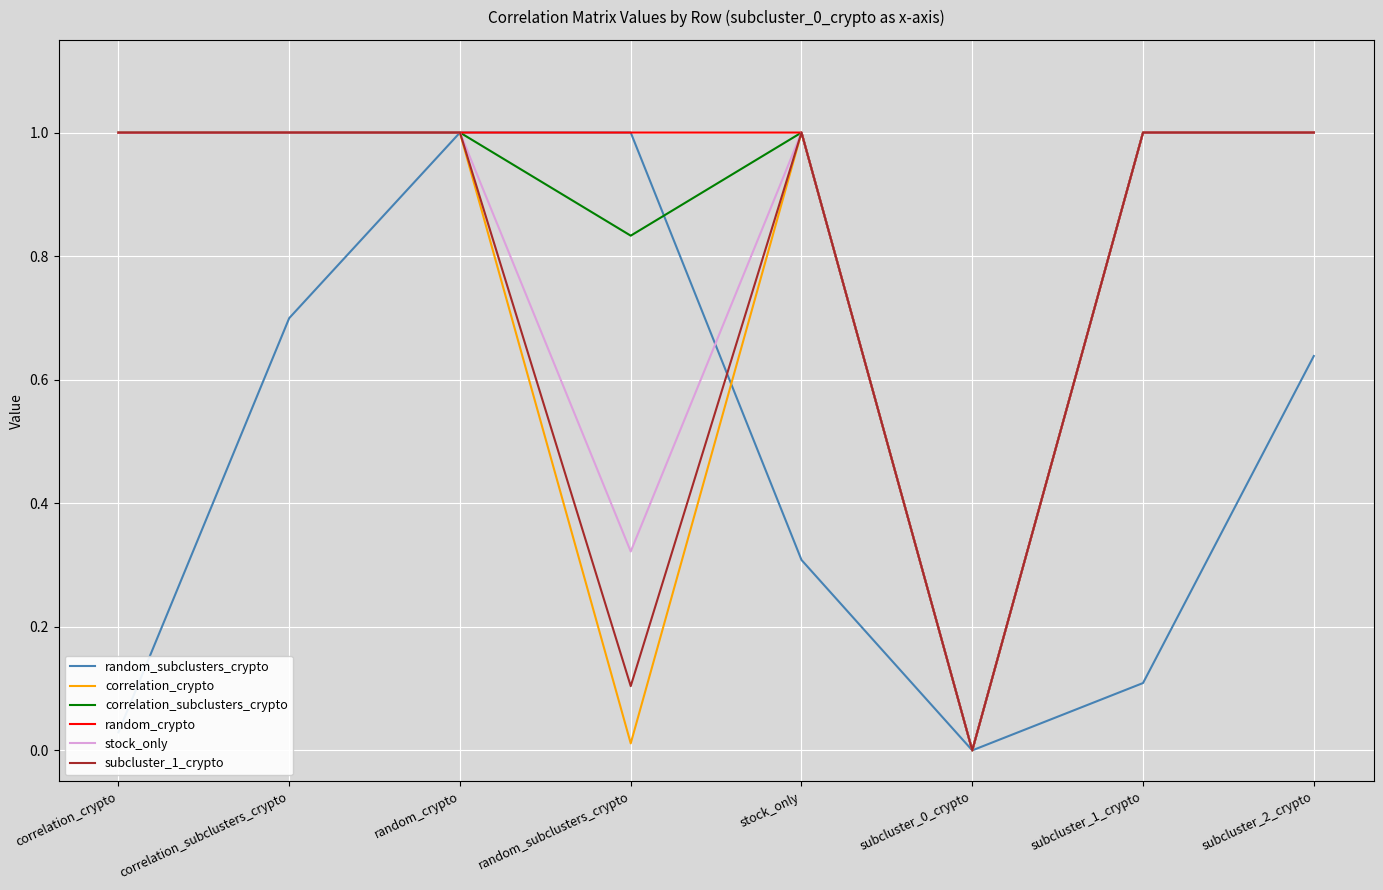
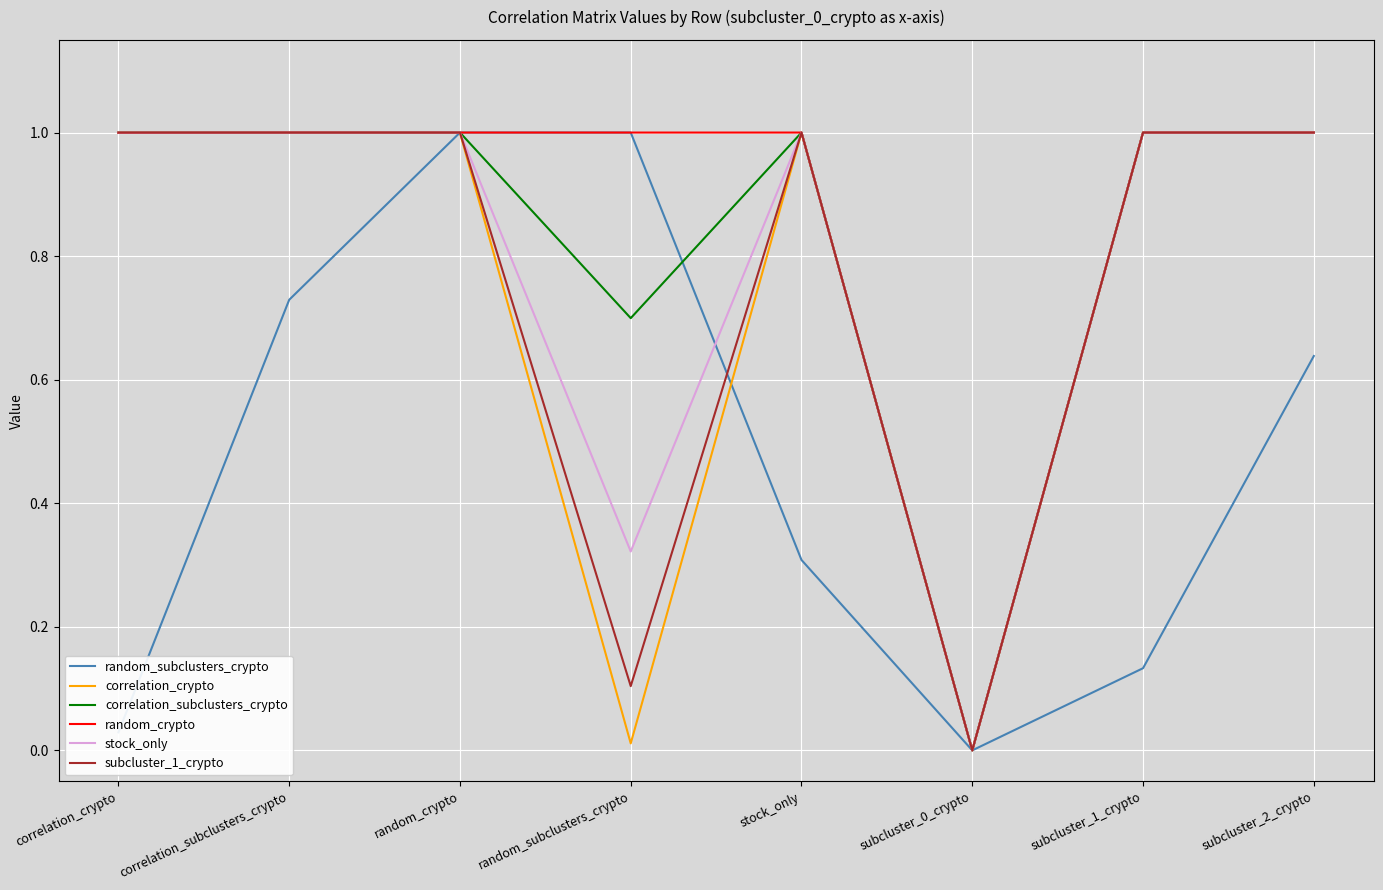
  {
    "random_subclusters_crypto": {
-     "correlation_subclusters_crypto": 0.70,
+     "correlation_subclusters_crypto": 0.73,
      "stock_only": 0.31,
-     "subcluster_1_crypto": 0.11,
+     "subcluster_1_crypto": 0.13,
      "subcluster_2_crypto": 0.64
    },
    "correlation_crypto": {
      "random_subclusters_crypto": 0.01
    },
    "correlation_subclusters_crypto": {
-     "random_subclusters_crypto": 0.83
+     "random_subclusters_crypto": 0.70
    },
    "stock_only": {
      "random_subclusters_crypto": 0.32
    },
    "subcluster_1_crypto": {
      "random_subclusters_crypto": 0.10
    }
  }
